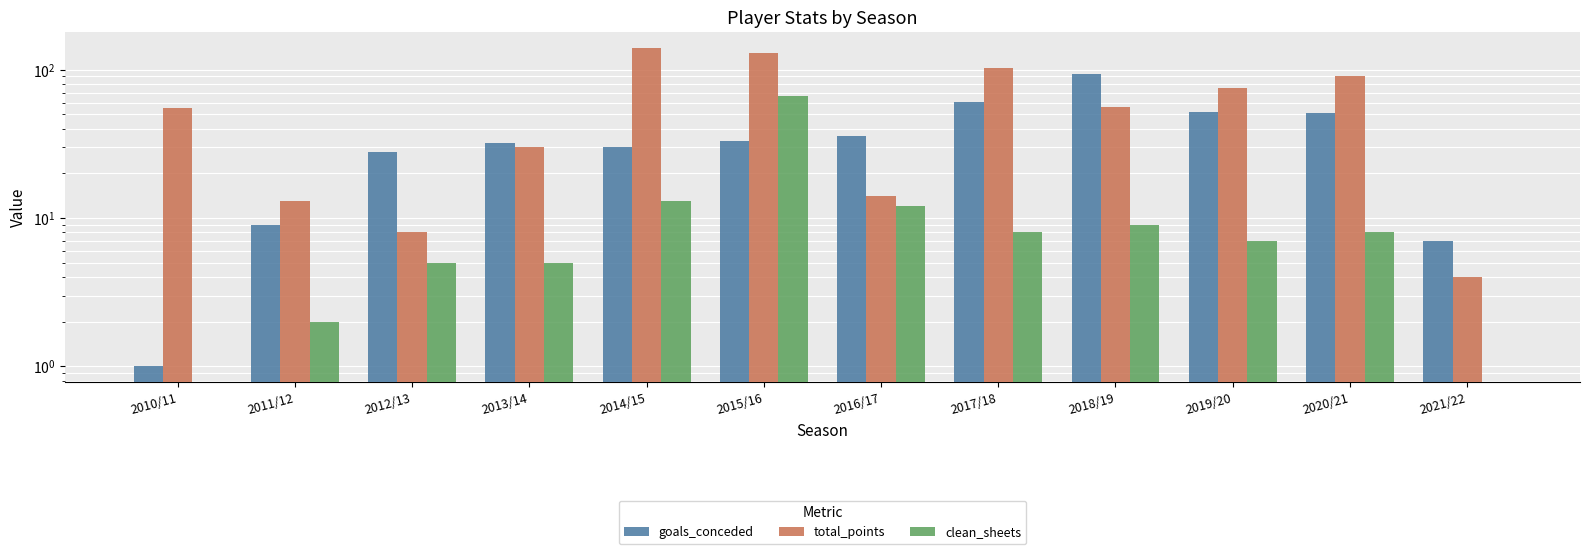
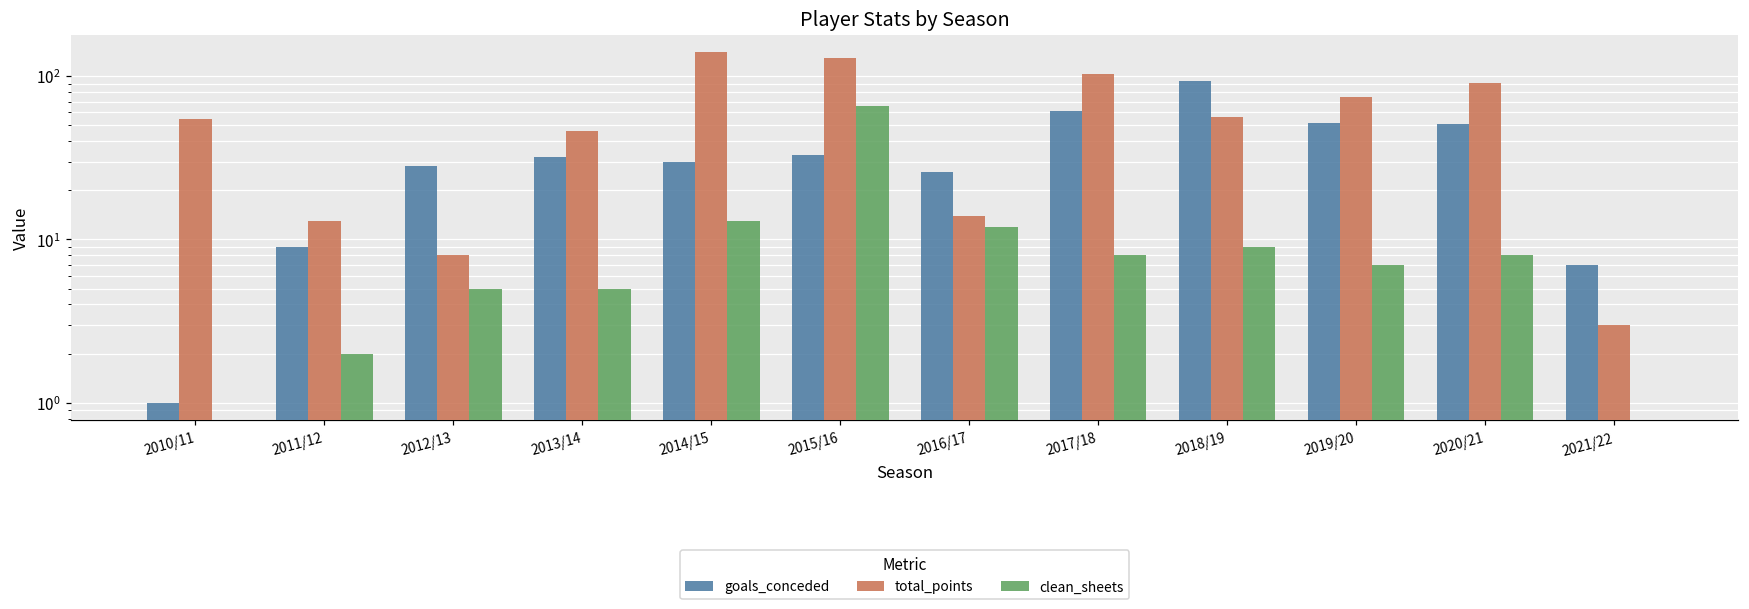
  {
    "goals_conceded": {
      "2010/11": 1,
      "2011/12": 9,
      "2012/13": 28,
      "2013/14": 32,
      "2014/15": 30,
      "2015/16": 33,
-     "2016/17": 36,
+     "2016/17": 26,
      "2017/18": 61,
      "2018/19": 90,
      "2019/20": 52,
      "2020/21": 51,
      "2021/22": 7
    },
    "total_points": {
      "2010/11": 55,
      "2011/12": 13,
      "2012/13": 8,
-     "2013/14": 30,
+     "2013/14": 46,
      "2014/15": 140,
      "2015/16": 130,
      "2016/17": 14,
      "2017/18": 100,
      "2018/19": 56,
      "2019/20": 80,
      "2020/21": 90,
-     "2021/22": 4
+     "2021/22": 3
    },
    "clean_sheets": {
      "2011/12": 2,
      "2012/13": 5,
      "2013/14": 5,
      "2014/15": 13,
      "2015/16": 70,
      "2016/17": 12,
      "2017/18": 8,
      "2018/19": 9,
      "2019/20": 7,
      "2020/21": 8
    }
  }
